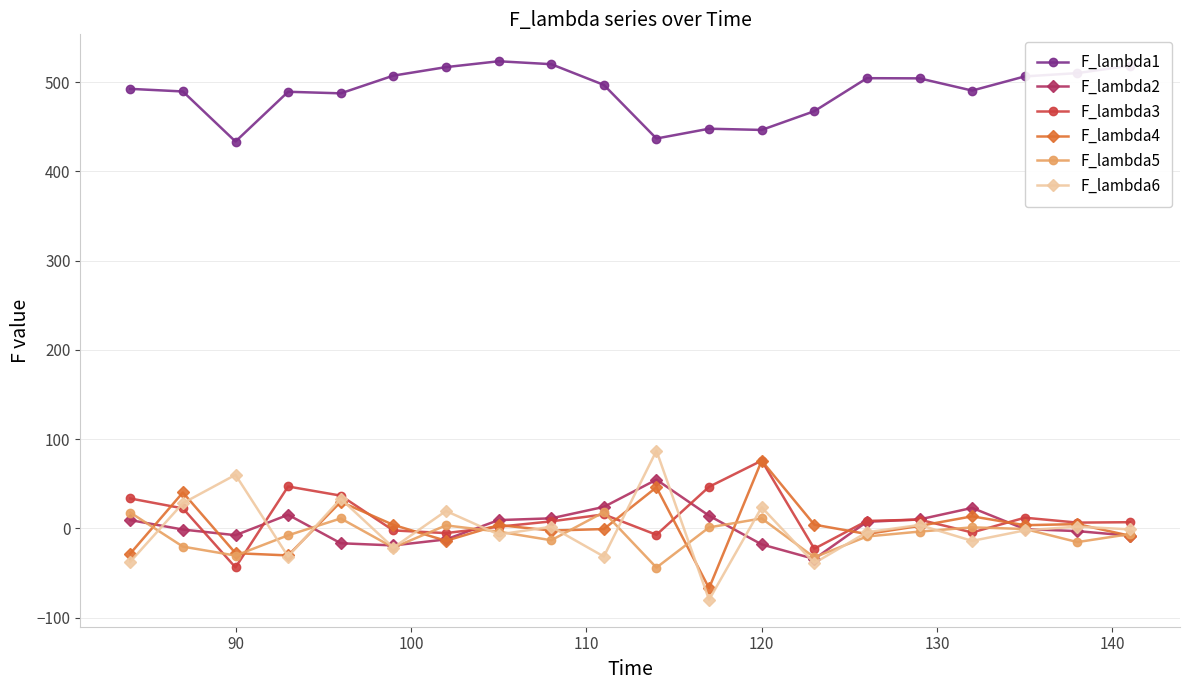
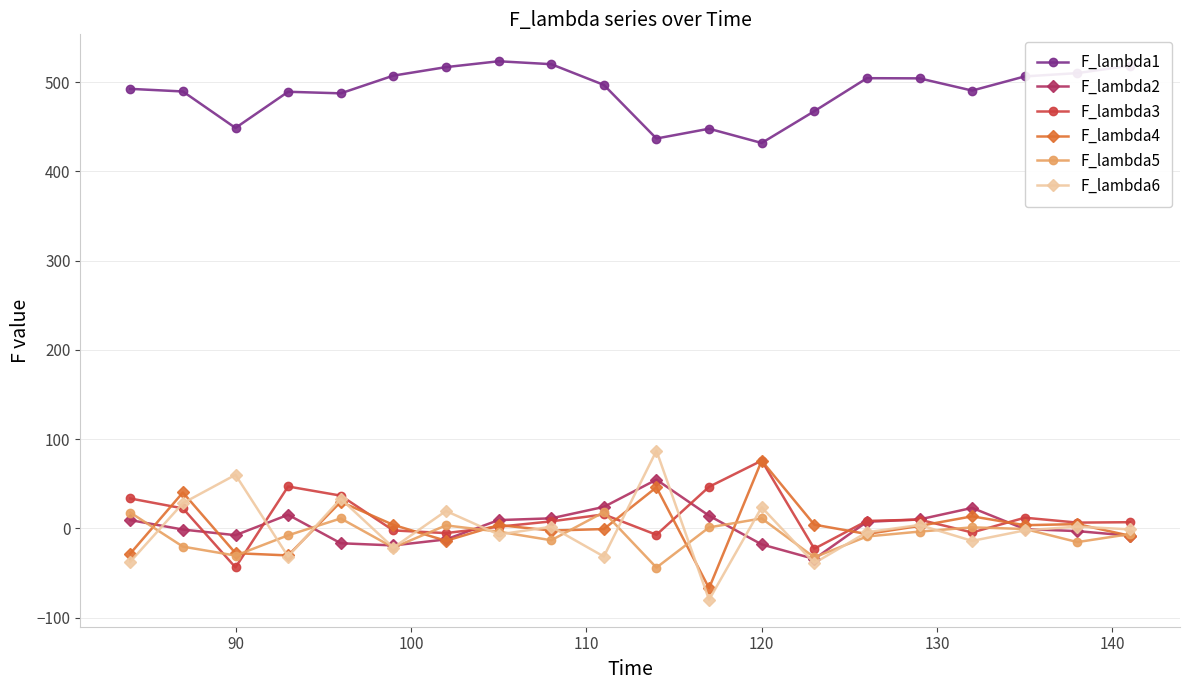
  {
    "F_lambda1": {
-     "90": 430,
-     "120": 450
+     "90": 450,
+     "120": 430
    },
    "F_lambda5": {
      "120": 10
    },
    "F_lambda6": {
      "90": 60,
      "120": 20
    }
  }
